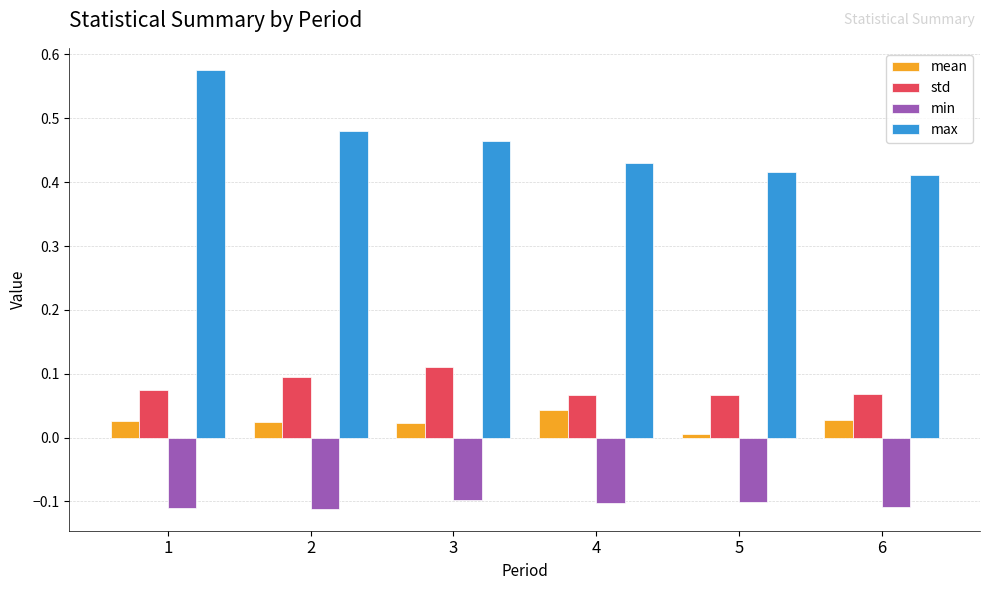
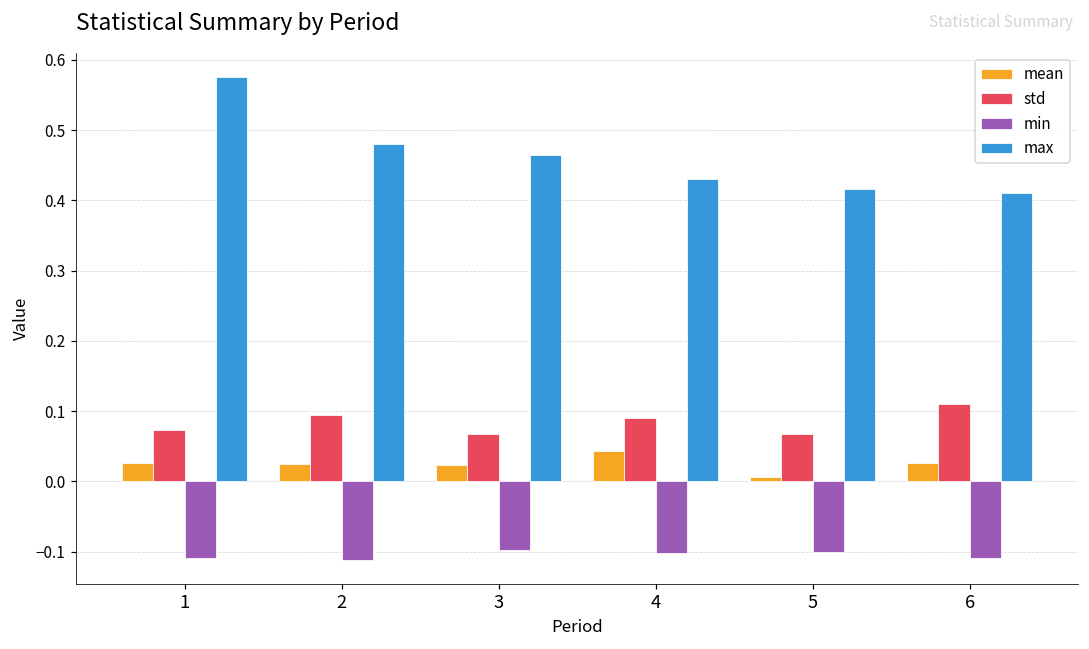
  {
    "mean": {
      "1": 0.03,
      "2": 0.02,
      "3": 0.02,
      "4": 0.04,
      "5": 0.01,
      "6": 0.03
    },
    "std": {
      "1": 0.07,
      "2": 0.09,
-     "3": 0.11,
-     "4": 0.07,
+     "3": 0.07,
+     "4": 0.09,
      "5": 0.07,
-     "6": 0.07
+     "6": 0.11
    },
    "min": {
      "1": -0.11,
      "2": -0.11,
      "3": -0.10,
      "4": -0.10,
      "5": -0.10,
      "6": -0.11
    },
    "max": {
      "1": 0.58,
      "2": 0.48,
      "3": 0.46,
      "4": 0.43,
      "5": 0.42,
      "6": 0.41
    }
  }
